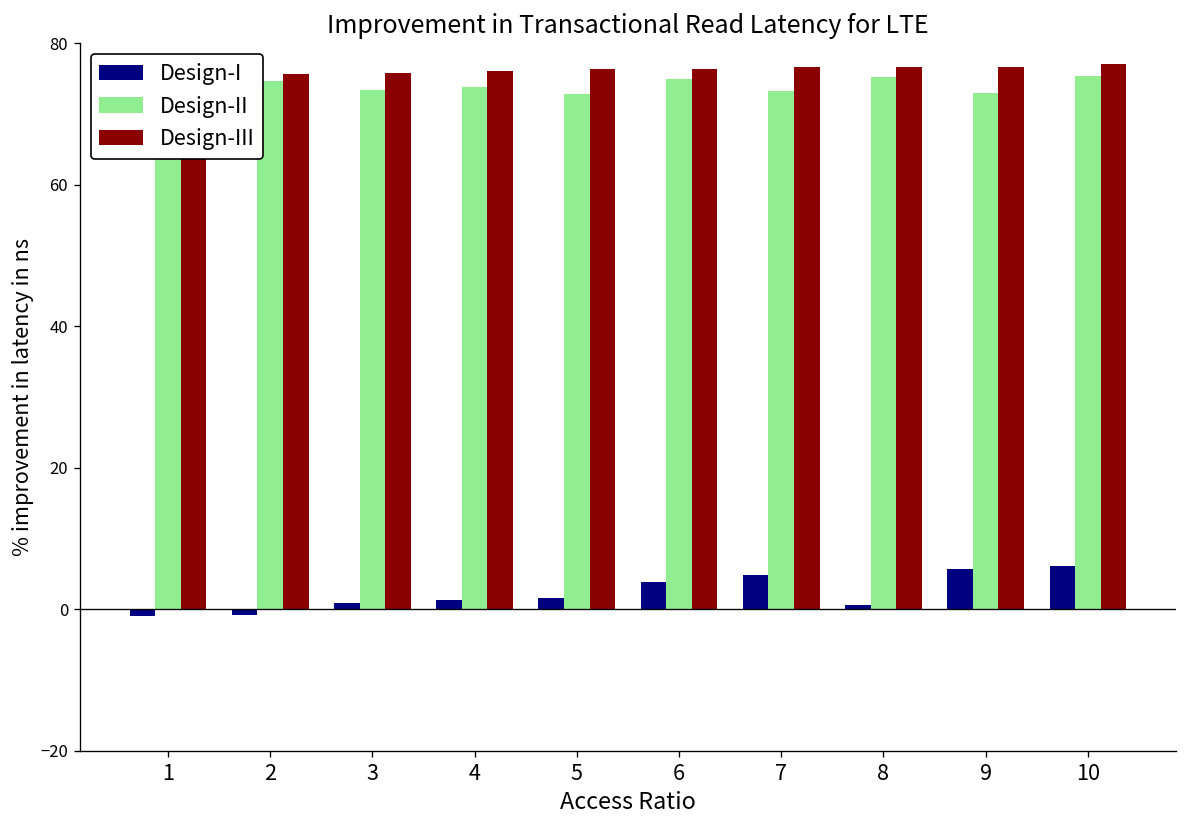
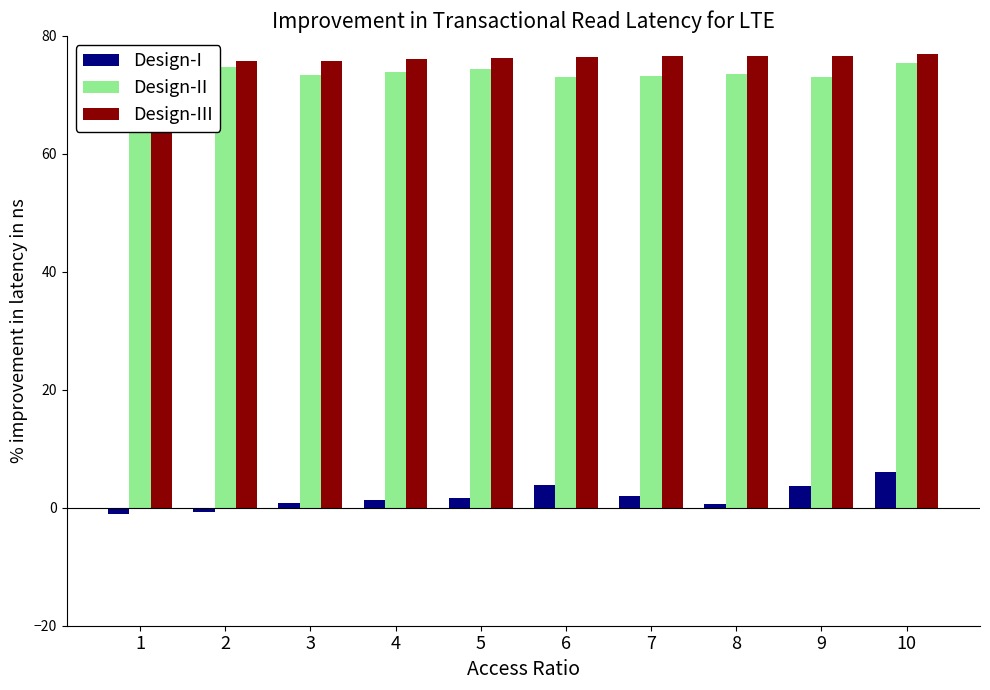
  {
    "Design-I": {
      "1": -1,
      "2": -1,
      "3": 1,
      "4": 1,
      "5": 2,
      "6": 4,
-     "7": 5,
+     "7": 2,
      "8": 1,
-     "9": 6,
+     "9": 4,
      "10": 6
    },
    "Design-II": {
      "2": 75,
      "3": 73,
      "4": 74,
-     "5": 73,
-     "6": 75,
+     "5": 74,
+     "6": 73,
      "7": 73,
-     "8": 75,
+     "8": 74,
      "9": 73,
      "10": 75
    },
    "Design-III": {
      "2": 76,
      "3": 76,
      "4": 76,
      "5": 76,
      "6": 76,
      "7": 77,
      "8": 77,
      "9": 77,
      "10": 77
    }
  }
